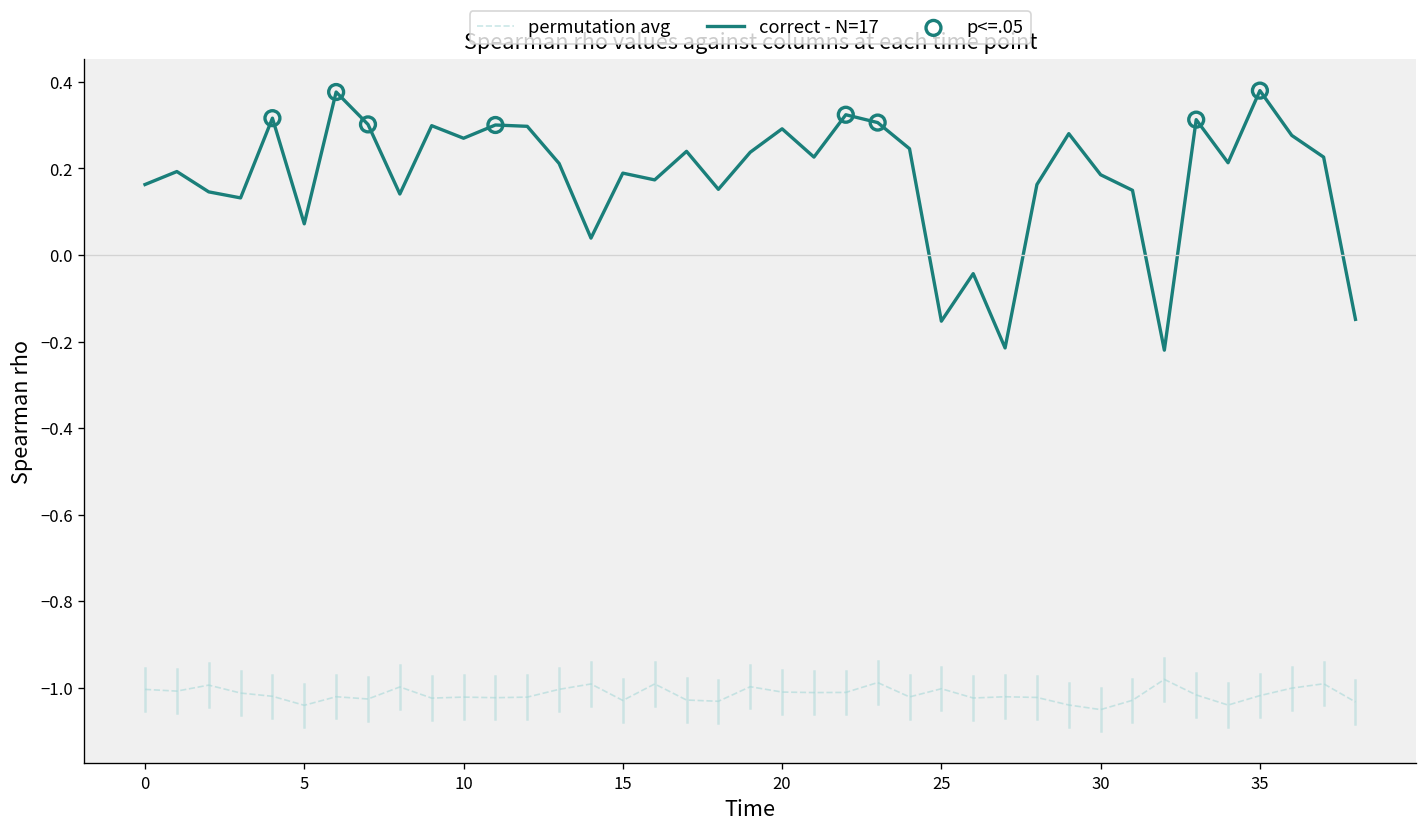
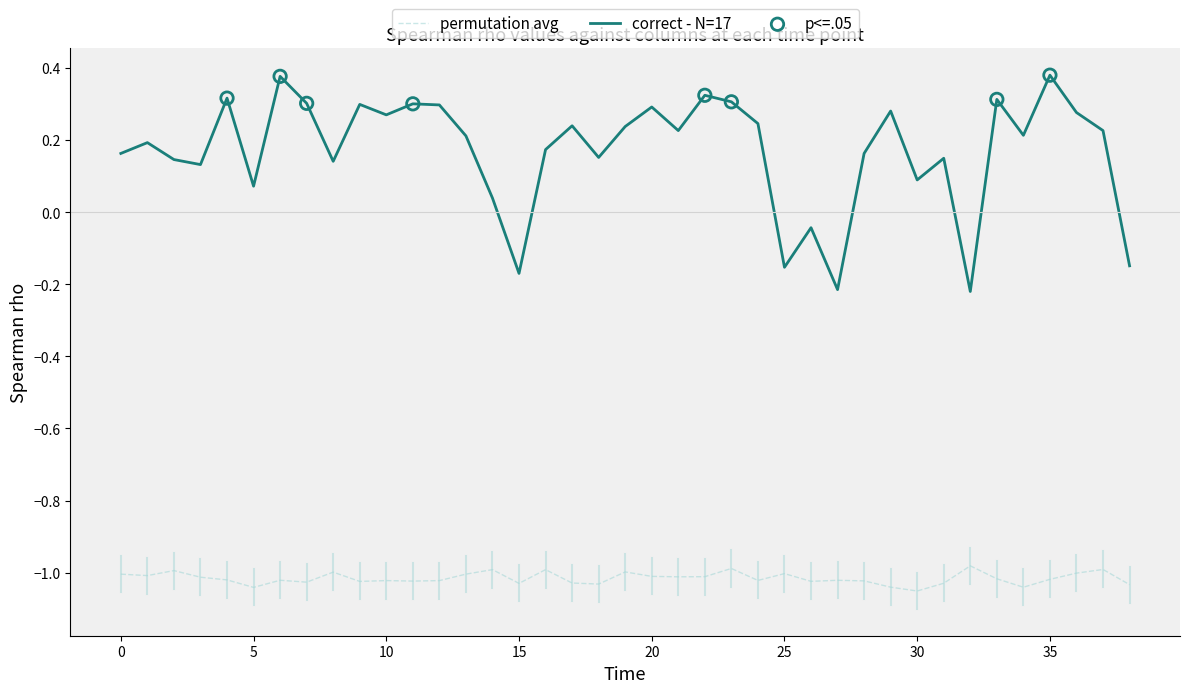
  {
    "correct - N=17": {
      "0": 0.16,
      "5": 0.07,
      "10": 0.27,
-     "15": 0.19,
+     "15": -0.17,
      "20": 0.29,
      "25": -0.15,
-     "30": 0.19
+     "30": 0.09
    }
  }
